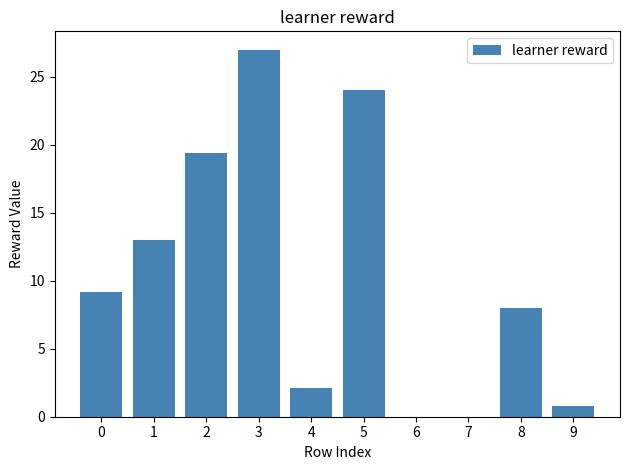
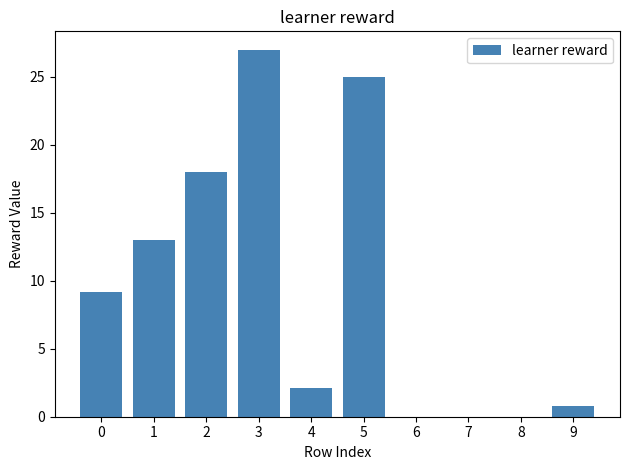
  {
    "0": 9.2,
    "1": 13.0,
-   "2": 19.4,
+   "2": 18.0,
    "3": 27.0,
    "4": 2.1,
-   "5": 24,
+   "5": 25,
    "6": 0.0,
    "7": 0.0,
-   "8": 8,
+   "8": 0,
    "9": 0.8
  }
